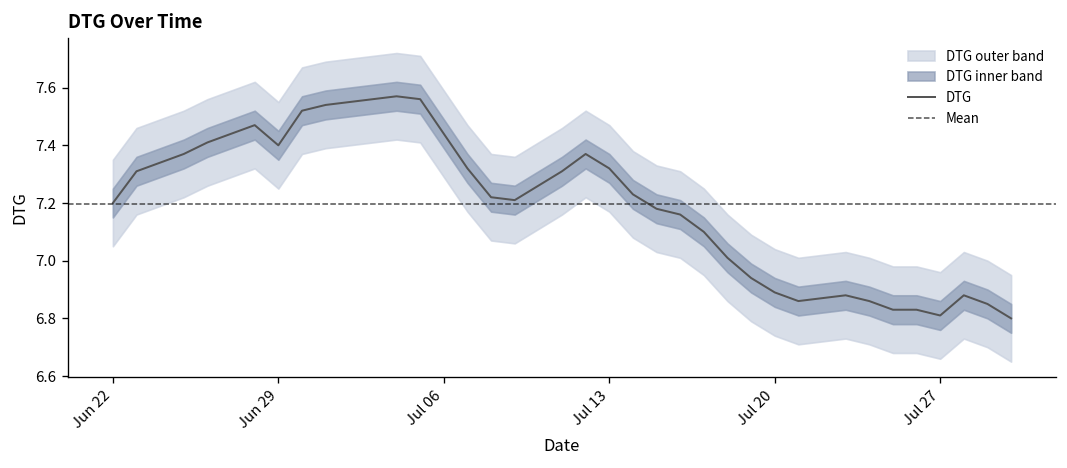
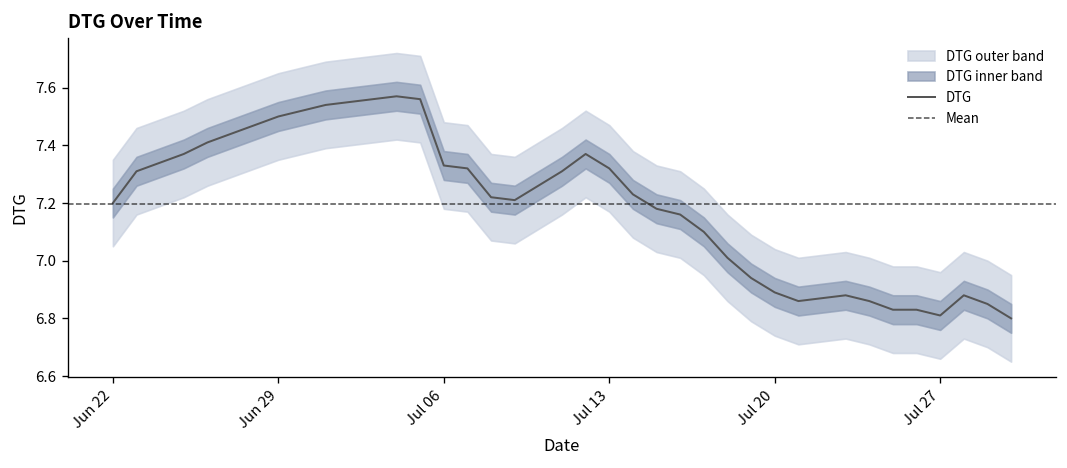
  {
    "DTG": {
      "Jun 22": 7.20,
-     "Jun 29": 7.4,
-     "Jul 06": 7.44,
+     "Jun 29": 7.5,
+     "Jul 06": 7.33,
      "Jul 13": 7.32,
      "Jul 20": 6.89,
      "Jul 27": 6.81
    }
  }
